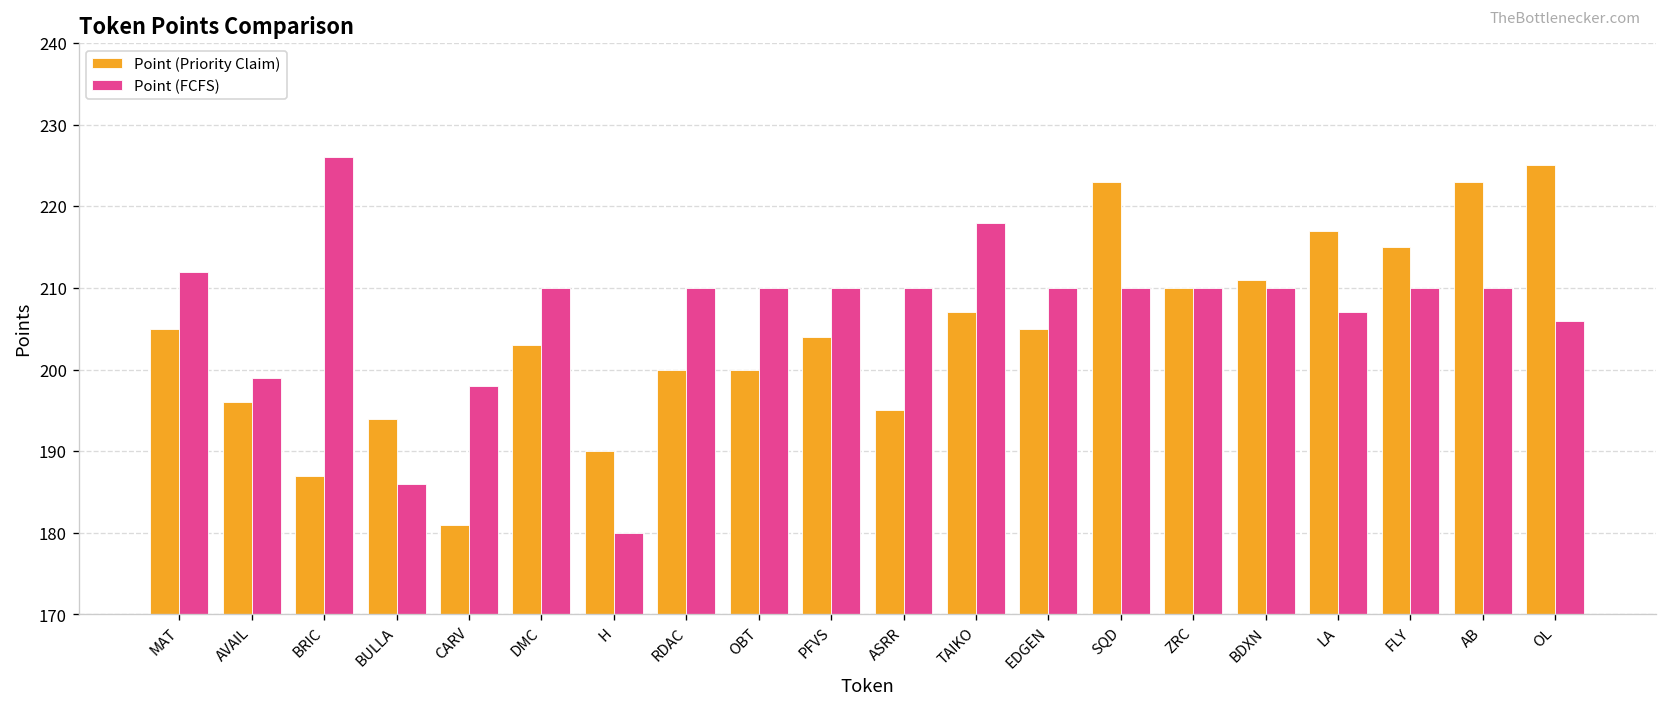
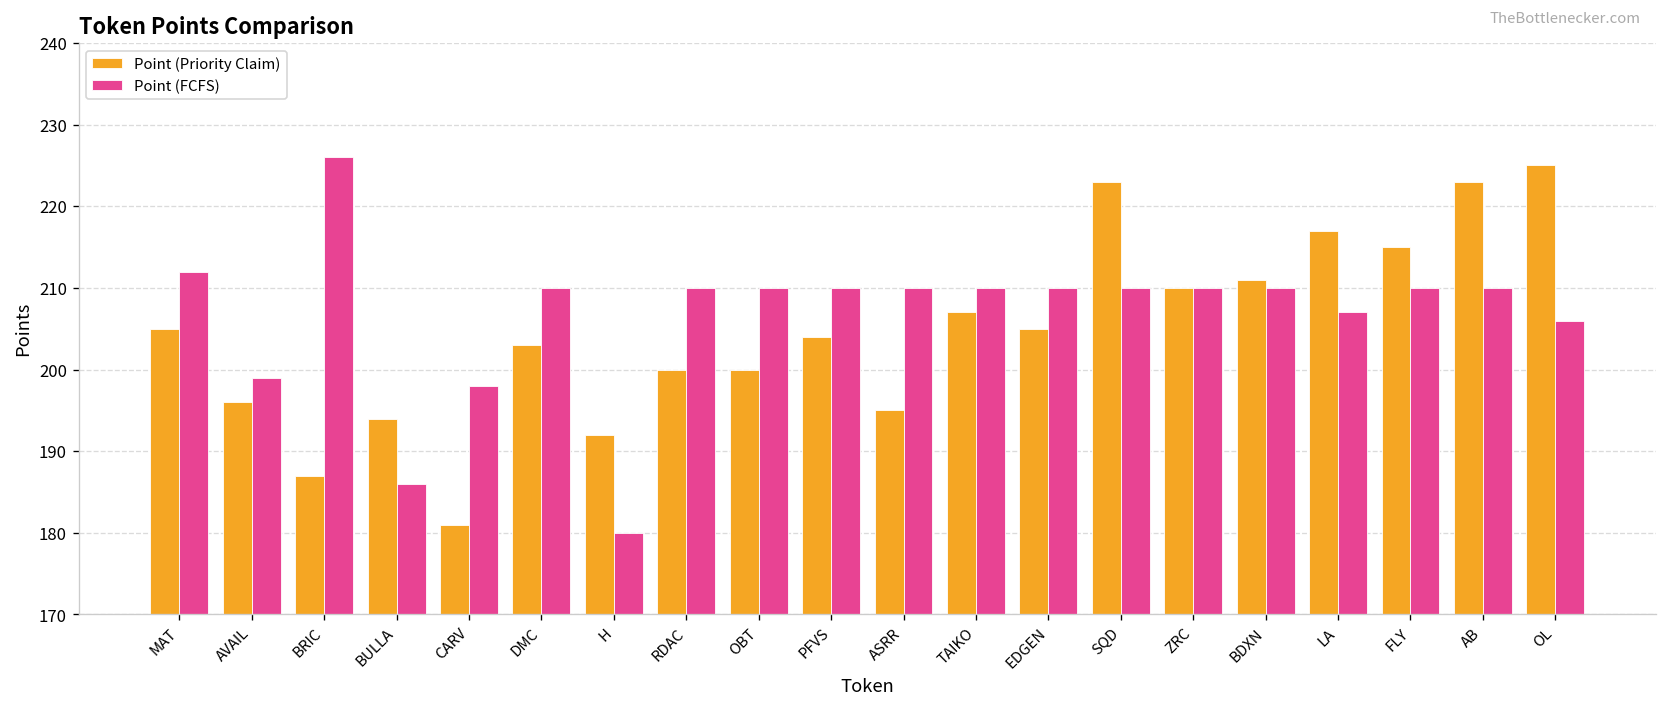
  {
    "Point (Priority Claim)": {
      "MAT": 205,
      "AVAIL": 196,
      "BRIC": 187,
      "BULLA": 194,
      "CARV": 181,
      "DMC": 203,
-     "H": 190,
+     "H": 192,
      "RDAC": 200,
      "OBT": 200,
      "PFVS": 204,
      "ASRR": 195,
      "TAIKO": 207,
      "EDGEN": 205,
      "SQD": 223,
      "ZRC": 210,
      "BDXN": 211,
      "LA": 217,
      "FLY": 215,
      "AB": 223,
      "OL": 225
    },
    "Point (FCFS)": {
      "MAT": 212,
      "AVAIL": 199,
      "BRIC": 226,
      "BULLA": 186,
      "CARV": 198,
      "DMC": 210,
      "H": 180,
      "RDAC": 210,
      "OBT": 210,
      "PFVS": 210,
      "ASRR": 210,
-     "TAIKO": 218,
+     "TAIKO": 210,
      "EDGEN": 210,
      "SQD": 210,
      "ZRC": 210,
      "BDXN": 210,
      "LA": 207,
      "FLY": 210,
      "AB": 210,
      "OL": 206
    }
  }
